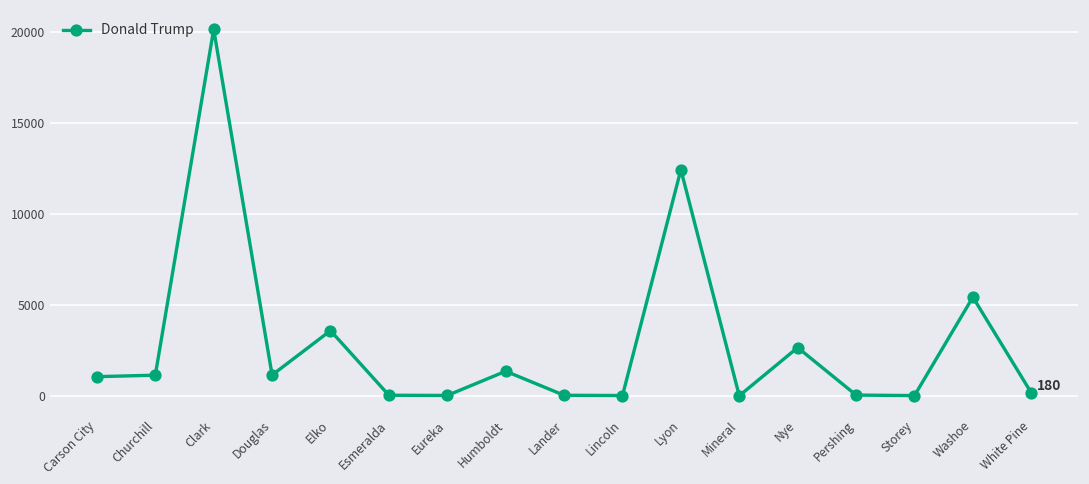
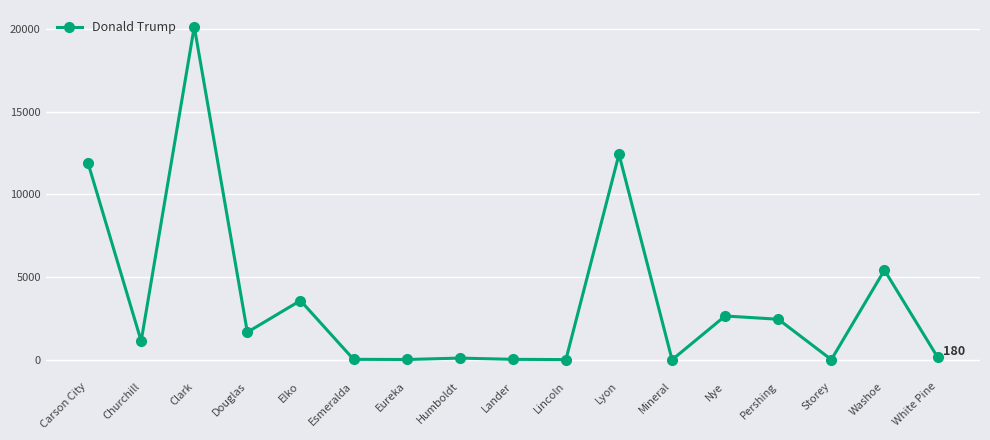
  {
-   "Carson City": 1100,
+   "Carson City": 11900,
    "Churchill": 1100,
    "Clark": 20100,
-   "Douglas": 1200,
+   "Douglas": 1700,
    "Elko": 3600,
    "Esmeralda": 0,
    "Eureka": 0,
-   "Humboldt": 1400,
+   "Humboldt": 100,
    "Lander": 0,
    "Lincoln": 0,
    "Lyon": 12400,
    "Mineral": 0,
    "Nye": 2700,
-   "Pershing": 100,
+   "Pershing": 2500,
    "Storey": 0,
    "Washoe": 5400
  }
